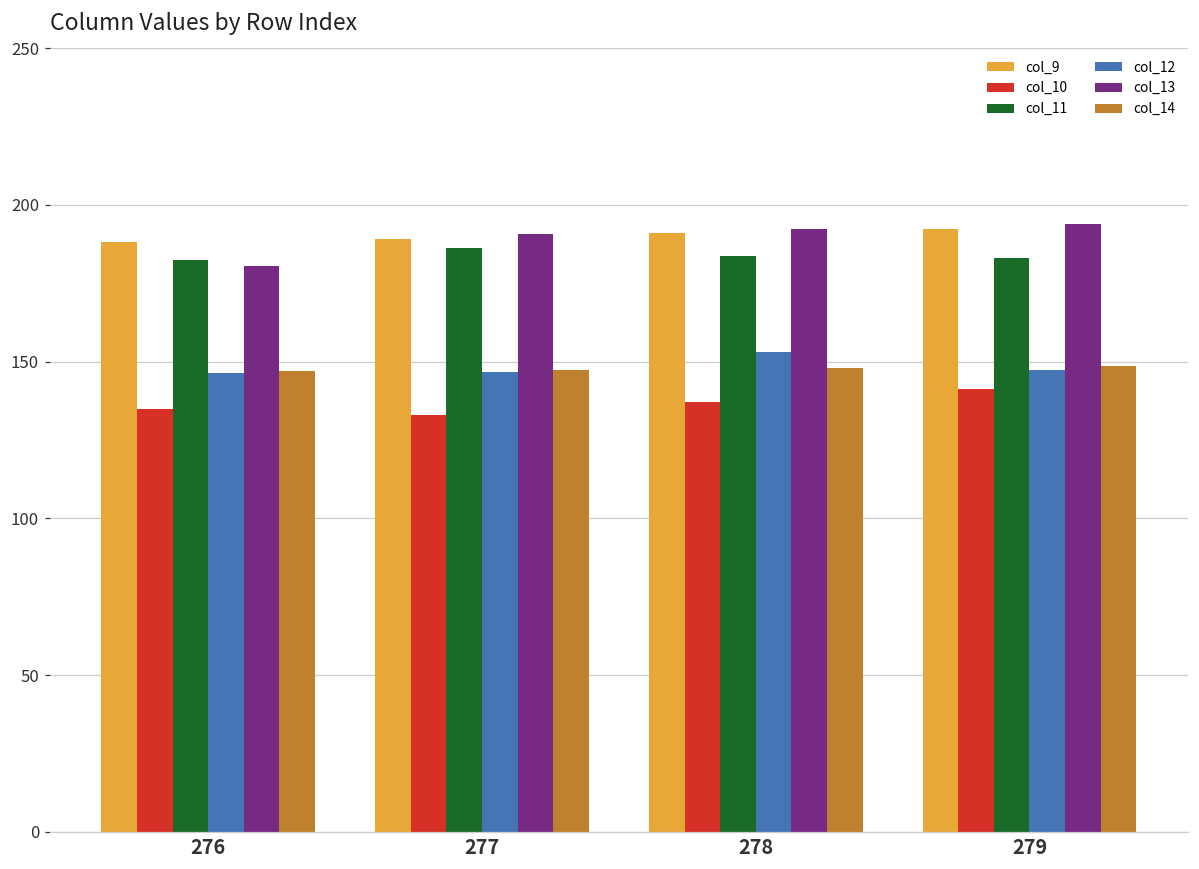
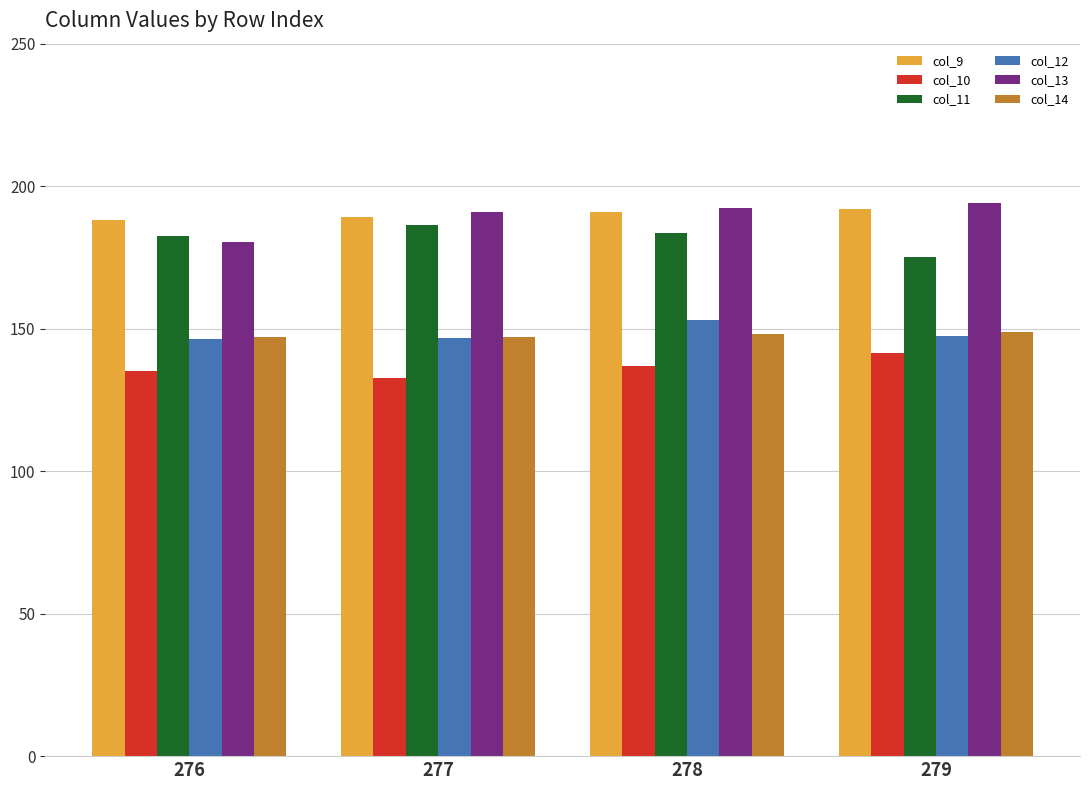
  {
    "col_10": {
      "276": 135,
      "277": 133,
      "278": 137,
      "279": 141
    },
    "col_11": {
      "276": 182,
      "277": 186,
      "278": 184,
-     "279": 183
+     "279": 175
    },
    "col_12": {
      "276": 146,
      "277": 147,
      "278": 153,
      "279": 147
    },
    "col_13": {
      "276": 181,
      "277": 191,
      "278": 192,
      "279": 194
    }
  }
